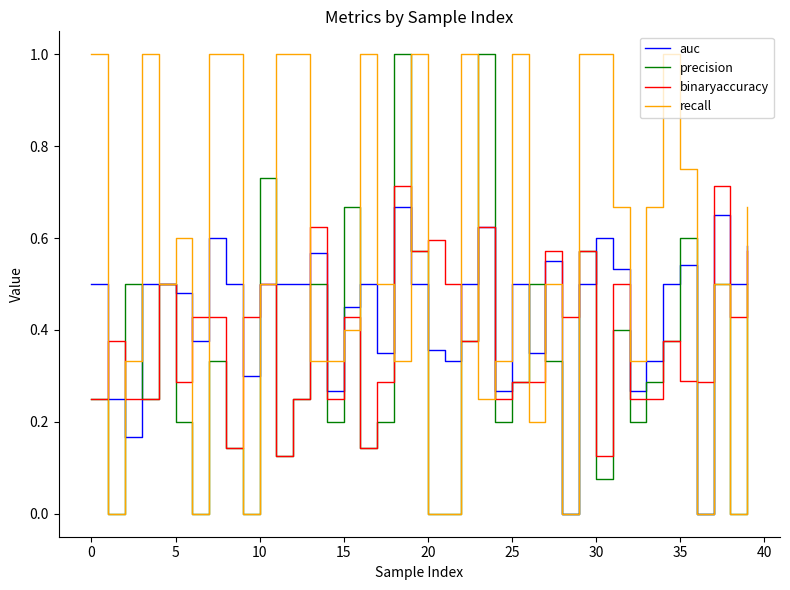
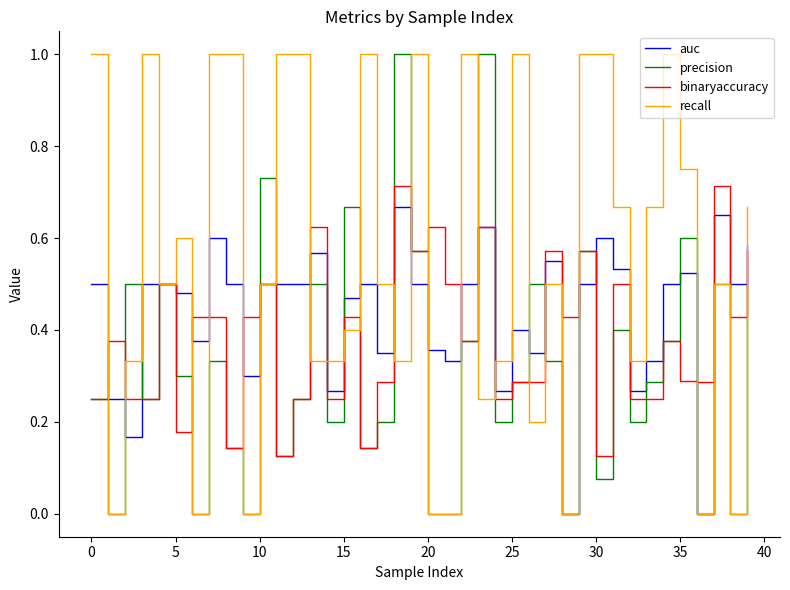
  {
    "auc": {
      "0": 0.50,
      "5": 0.48,
-     "15": 0.45,
+     "15": 0.47,
      "20": 0.36,
-     "25": 0.5,
+     "25": 0.4,
      "30": 0.60,
-     "35": 0.54
+     "35": 0.52
    },
    "precision": {
-     "5": 0.2,
+     "5": 0.3,
      "10": 0.73,
      "15": 0.67,
      "30": 0.08,
      "35": 0.6
    },
    "binaryaccuracy": {
-     "5": 0.29,
+     "5": 0.18,
      "15": 0.43,
-     "20": 0.60,
+     "20": 0.63,
      "30": 0.13,
      "35": 0.29
    },
    "recall": {
      "0": 1.00,
      "5": 0.60,
      "15": 0.40,
      "25": 1.00,
      "30": 1.00,
      "35": 0.75
    }
  }
